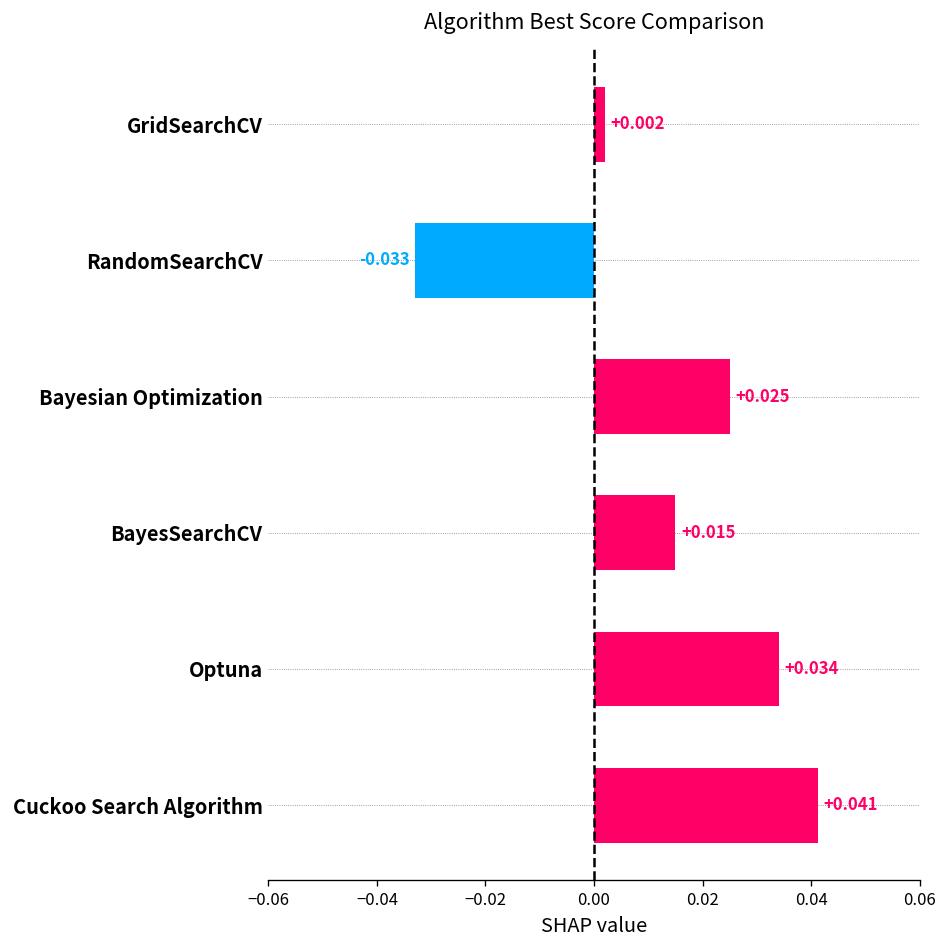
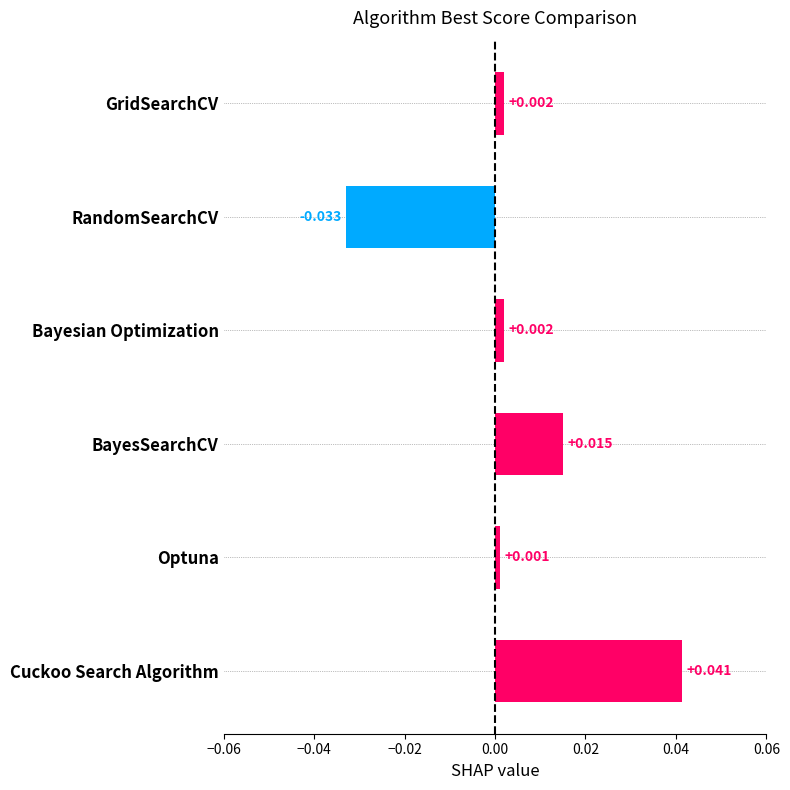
  {
    "GridSearchCV": "+0.002",
    "RandomSearchCV": "-0.033",
-   "Bayesian Optimization": "+0.025",
+   "Bayesian Optimization": "+0.002",
    "BayesSearchCV": "+0.015",
-   "Optuna": "+0.034",
+   "Optuna": "+0.001",
    "Cuckoo Search Algorithm": "+0.041"
  }
